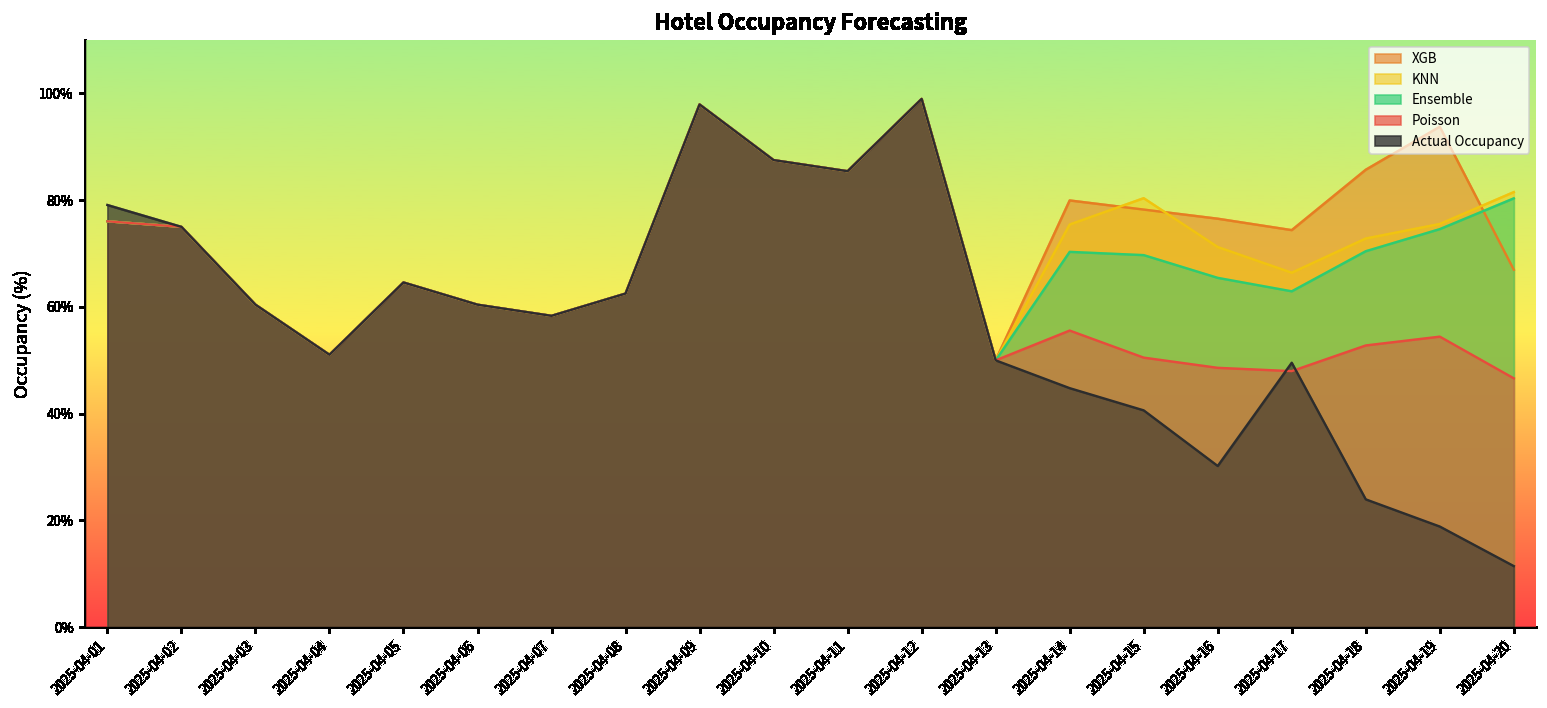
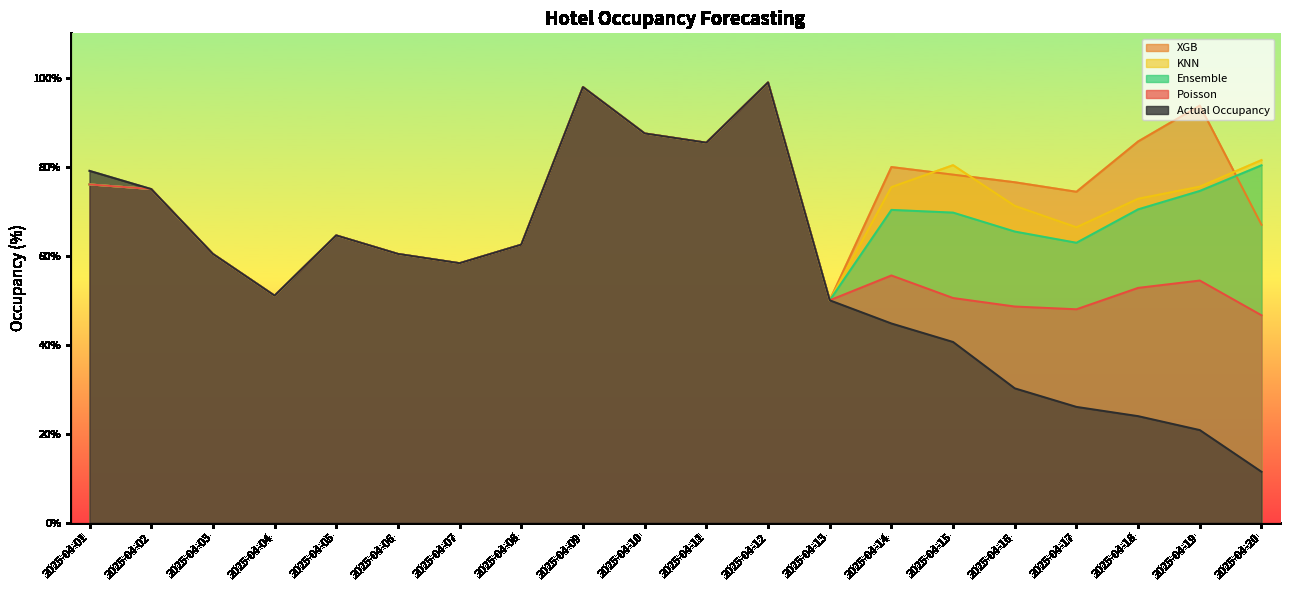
  {
    "Ensemble": {
      "2025-04-14": "70%",
      "2025-04-15": "70%",
      "2025-04-16": "65%",
      "2025-04-17": "63%",
      "2025-04-18": "70%",
      "2025-04-19": "75%",
      "2025-04-20": "80%"
    },
    "Actual Occupancy": {
      "2025-04-01": "79%",
      "2025-04-14": "45%",
      "2025-04-15": "41%",
      "2025-04-16": "30%",
-     "2025-04-17": "50%",
+     "2025-04-17": "26%",
      "2025-04-18": "24%",
-     "2025-04-19": "19%",
+     "2025-04-19": "21%",
      "2025-04-20": "11%"
    }
  }
